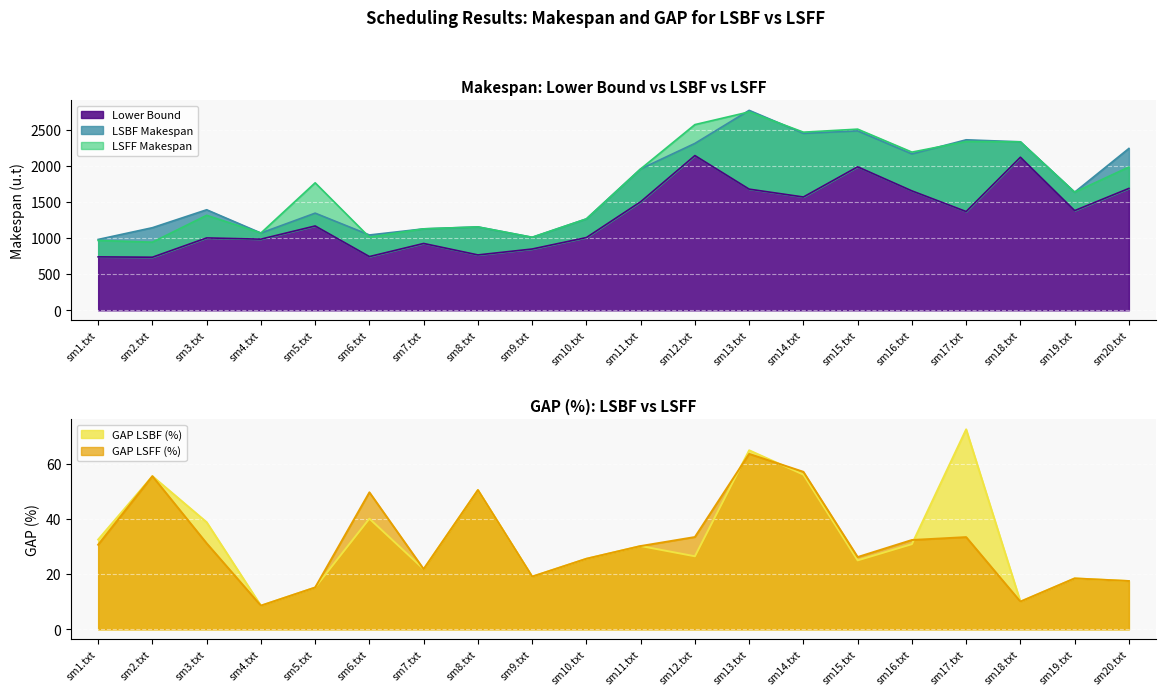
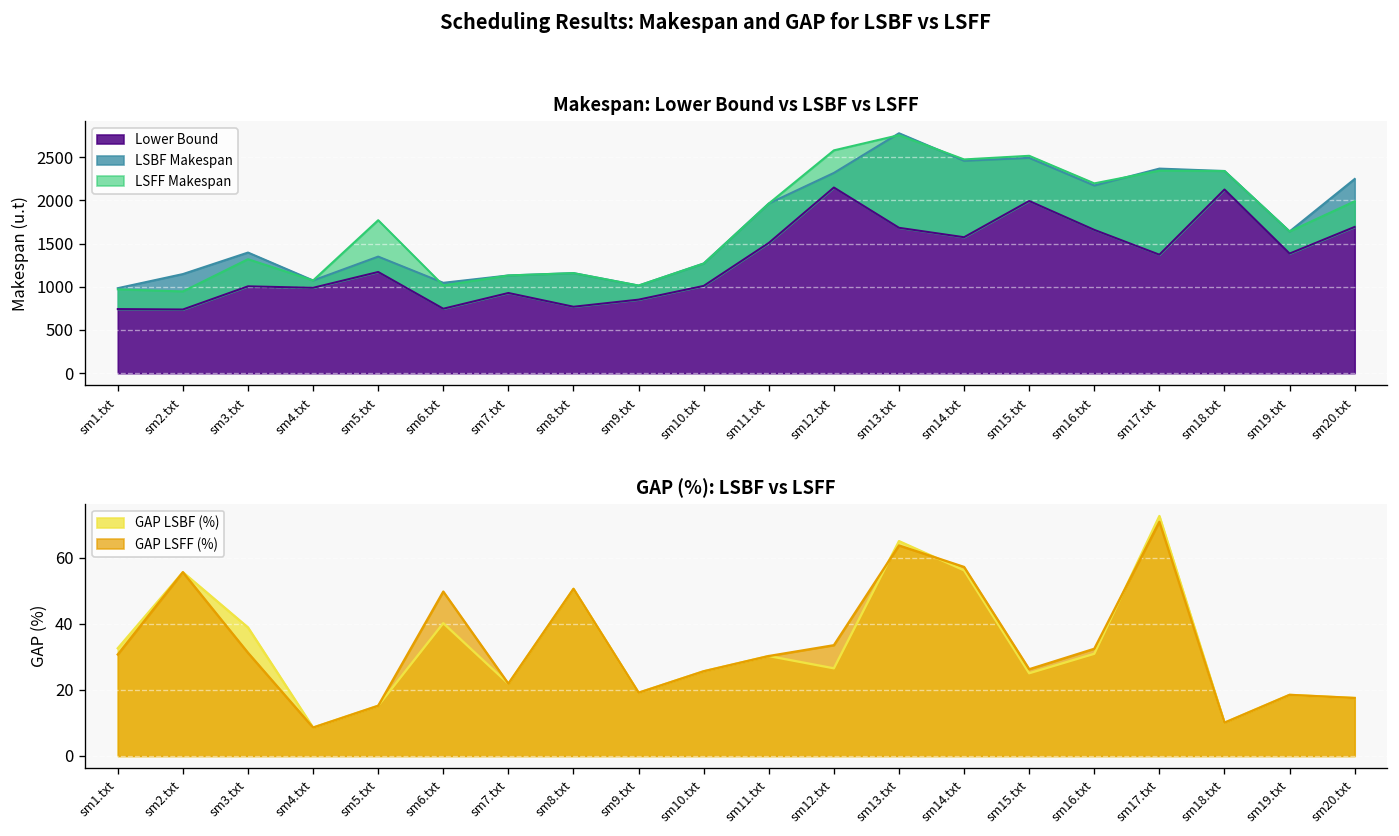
  {
    "Makespan: Lower Bound vs LSBF vs LSFF": {
      "Lower Bound": {
        "sm1.txt": 700,
        "sm2.txt": 700,
        "sm3.txt": 1000,
        "sm4.txt": 1000,
        "sm5.txt": 1200,
        "sm6.txt": 700,
        "sm7.txt": 900,
        "sm8.txt": 800,
        "sm9.txt": 900,
        "sm10.txt": 1000,
        "sm11.txt": 1500,
        "sm12.txt": 2100,
        "sm13.txt": 1700,
        "sm14.txt": 1600,
        "sm15.txt": 2000,
        "sm16.txt": 1700,
        "sm17.txt": 1400,
        "sm18.txt": 2100,
        "sm19.txt": 1400,
        "sm20.txt": 1700
      },
      "LSBF Makespan": {
        "sm2.txt": 1100,
        "sm3.txt": 1400,
        "sm5.txt": 1300,
        "sm12.txt": 2300,
        "sm20.txt": 2200
      },
      "LSFF Makespan": {
        "sm2.txt": 900,
        "sm3.txt": 1300,
        "sm5.txt": 1800,
        "sm12.txt": 2600,
        "sm20.txt": 2000
      }
    },
    "GAP (%): LSBF vs LSFF": {
      "GAP LSBF (%)": {
        "sm1.txt": 33,
        "sm3.txt": 39,
        "sm6.txt": 40,
        "sm12.txt": 27,
        "sm13.txt": 65,
        "sm14.txt": 56,
        "sm15.txt": 25,
        "sm16.txt": 31,
        "sm17.txt": 73
      },
      "GAP LSFF (%)": {
        "sm1.txt": 31,
        "sm3.txt": 31,
        "sm6.txt": 50,
        "sm12.txt": 34,
        "sm13.txt": 64,
        "sm14.txt": 57,
        "sm15.txt": 26,
        "sm16.txt": 32,
-       "sm17.txt": 34
+       "sm17.txt": 71
      }
    }
  }
